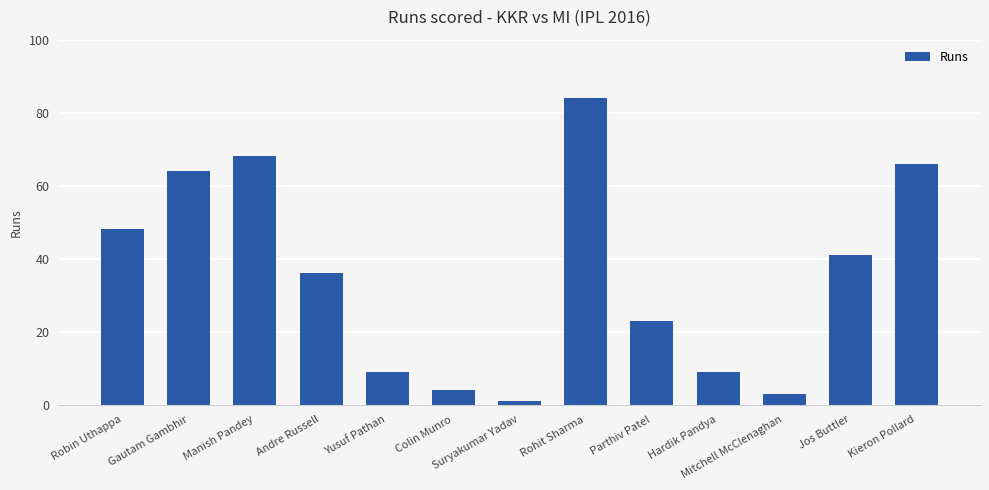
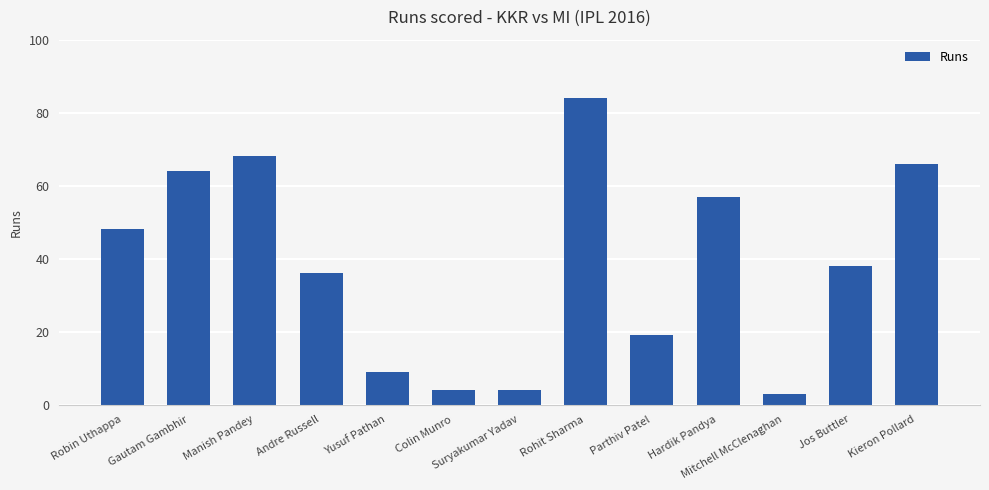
  {
    "Robin Uthappa": 48,
    "Gautam Gambhir": 64,
    "Manish Pandey": 68,
    "Andre Russell": 36,
    "Yusuf Pathan": 9,
    "Colin Munro": 4,
-   "Suryakumar Yadav": 1,
+   "Suryakumar Yadav": 4,
    "Rohit Sharma": 84,
-   "Parthiv Patel": 23,
-   "Hardik Pandya": 9,
+   "Parthiv Patel": 19,
+   "Hardik Pandya": 57,
    "Mitchell McClenaghan": 3,
-   "Jos Buttler": 41,
+   "Jos Buttler": 38,
    "Kieron Pollard": 66
  }
